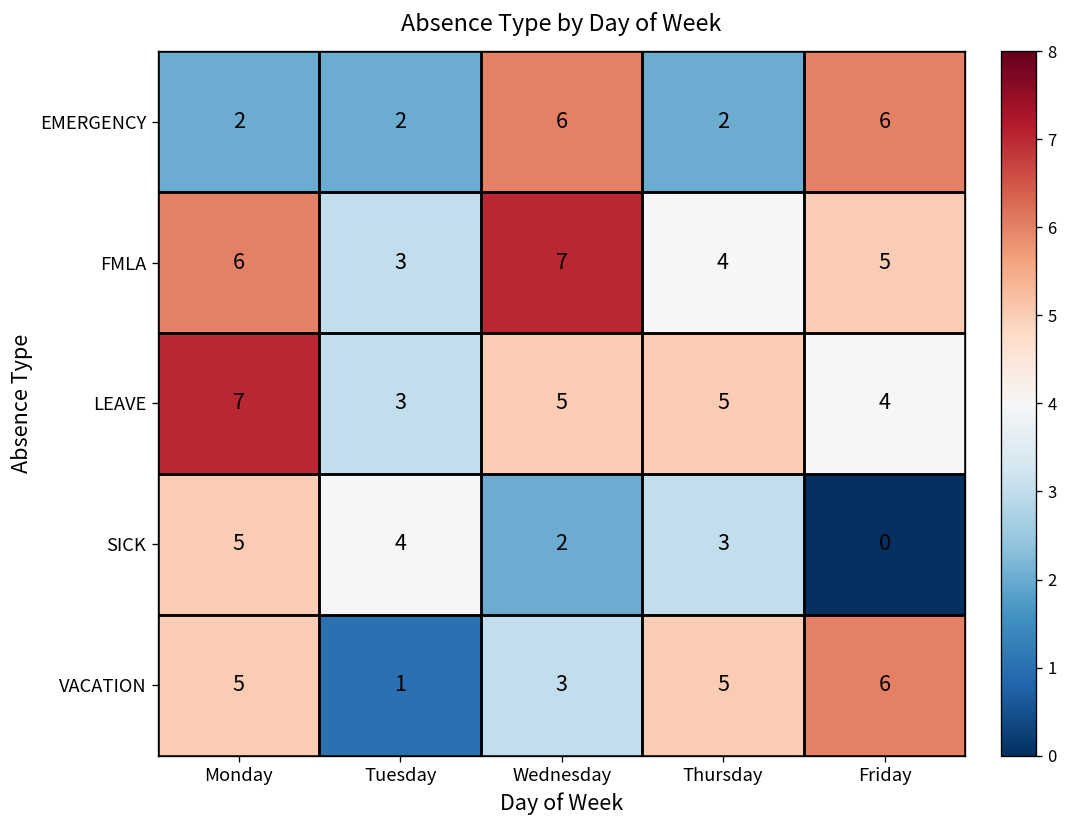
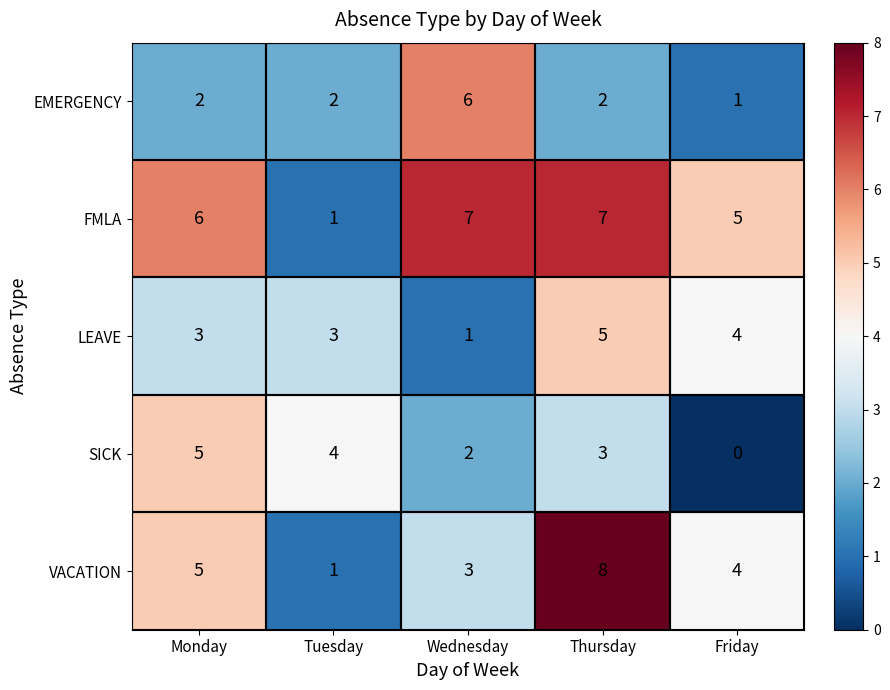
  {
    "EMERGENCY": {
      "Monday": 2,
      "Tuesday": 2,
      "Wednesday": 6,
      "Thursday": 2,
-     "Friday": 6
+     "Friday": 1
    },
    "FMLA": {
      "Monday": 6,
-     "Tuesday": 3,
+     "Tuesday": 1,
      "Wednesday": 7,
-     "Thursday": 4,
+     "Thursday": 7,
      "Friday": 5
    },
    "LEAVE": {
-     "Monday": 7,
+     "Monday": 3,
      "Tuesday": 3,
-     "Wednesday": 5,
+     "Wednesday": 1,
      "Thursday": 5,
      "Friday": 4
    },
    "SICK": {
      "Monday": 5,
      "Tuesday": 4,
      "Wednesday": 2,
      "Thursday": 3,
      "Friday": 0
    },
    "VACATION": {
      "Monday": 5,
      "Tuesday": 1,
      "Wednesday": 3,
-     "Thursday": 5,
-     "Friday": 6
+     "Thursday": 8,
+     "Friday": 4
    }
  }
